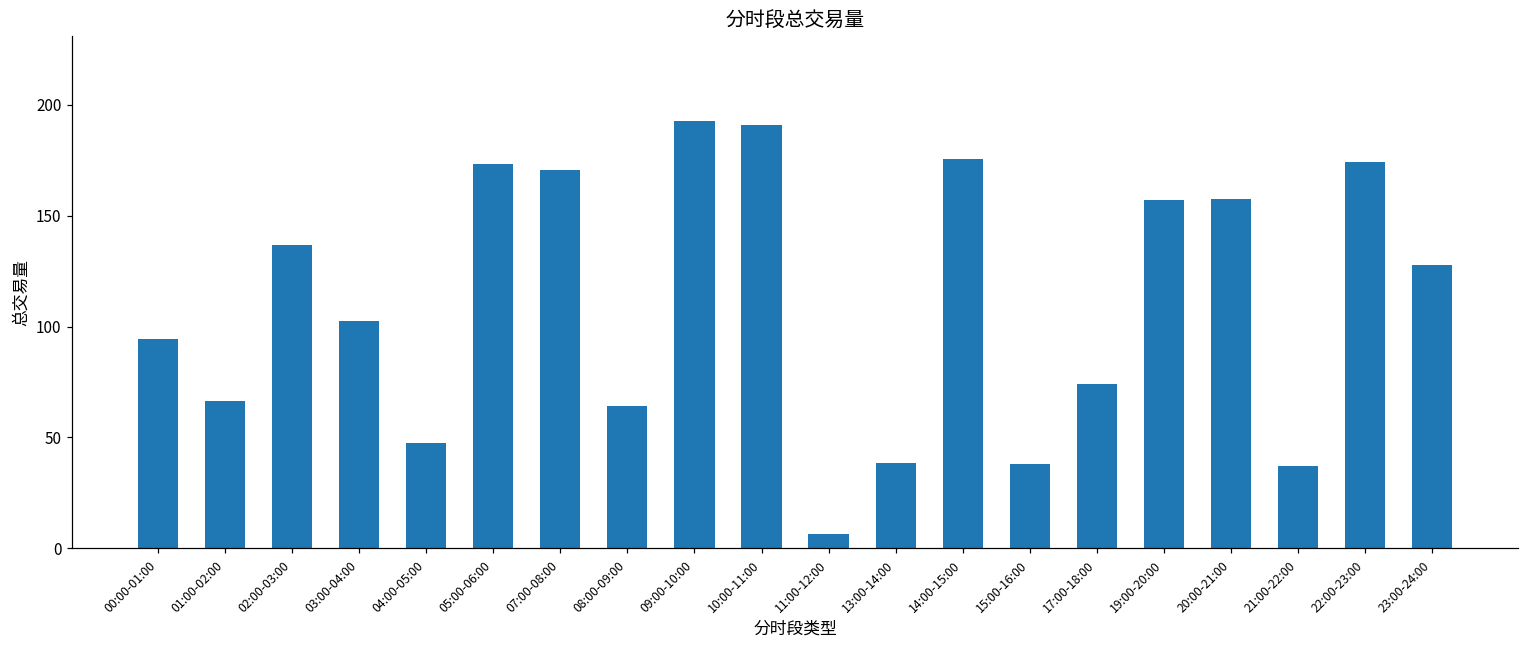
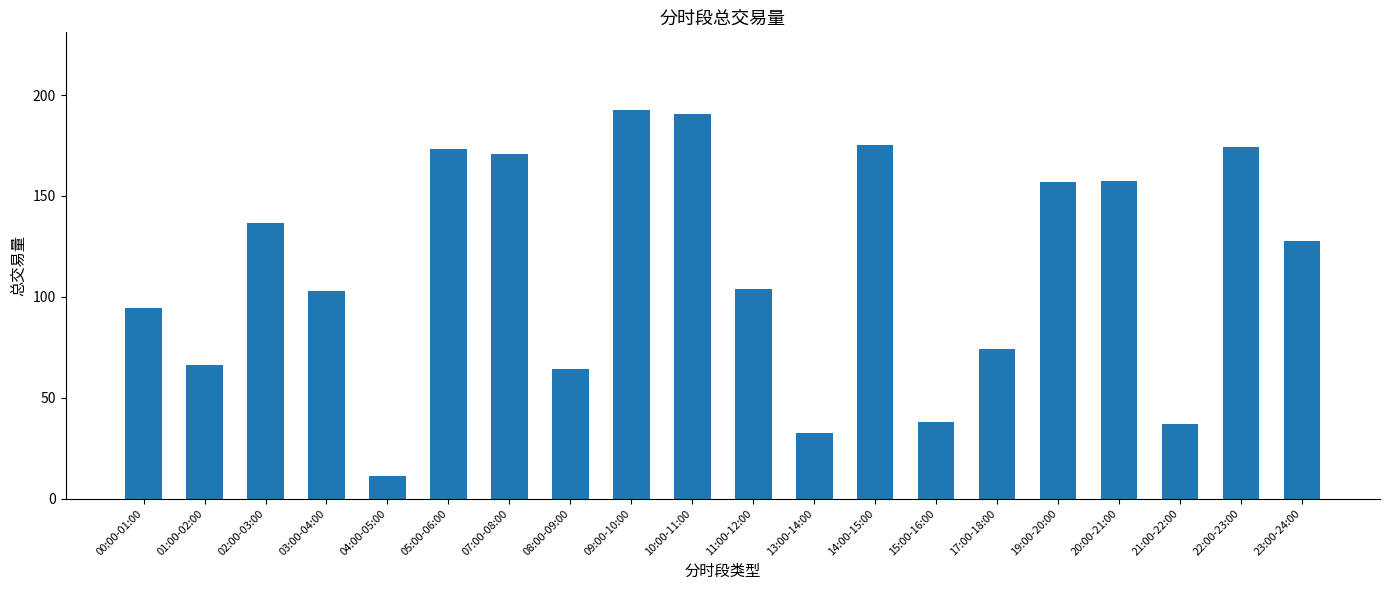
  {
    "00:00-01:00": 94,
    "01:00-02:00": 66,
    "02:00-03:00": 137,
    "03:00-04:00": 103,
-   "04:00-05:00": 47,
+   "04:00-05:00": 11,
    "05:00-06:00": 173,
    "07:00-08:00": 171,
    "08:00-09:00": 64,
    "09:00-10:00": 193,
    "10:00-11:00": 191,
-   "11:00-12:00": 7,
-   "13:00-14:00": 38,
+   "11:00-12:00": 104,
+   "13:00-14:00": 33,
    "14:00-15:00": 175,
    "15:00-16:00": 38,
    "17:00-18:00": 74,
    "19:00-20:00": 157,
    "20:00-21:00": 157,
    "21:00-22:00": 37,
    "22:00-23:00": 174,
    "23:00-24:00": 128
  }
